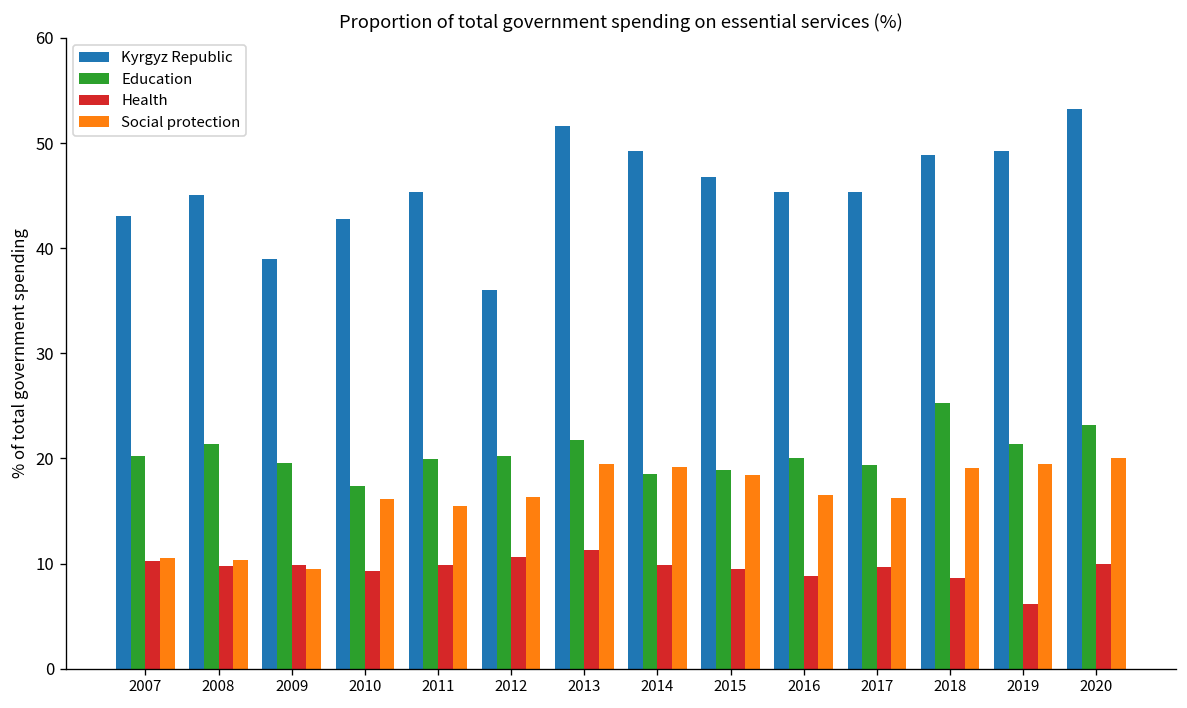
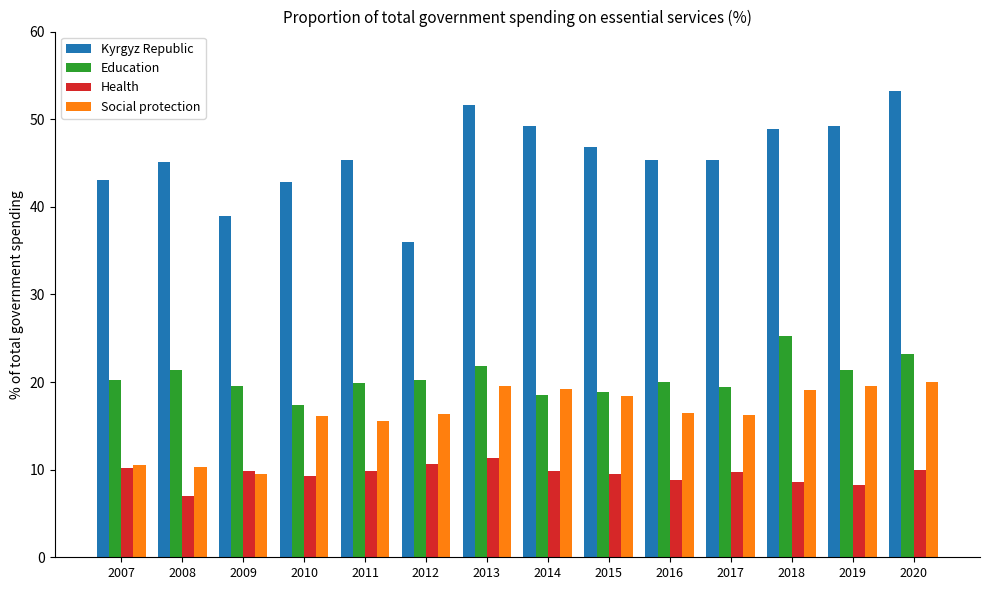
  {
    "Kyrgyz Republic": {
      "2007": 43,
      "2008": 45,
      "2009": 39,
      "2010": 43,
      "2011": 45,
      "2012": 36,
      "2013": 52,
      "2014": 49,
      "2015": 47,
      "2016": 45,
      "2017": 45,
      "2018": 49,
      "2019": 49,
      "2020": 53
    },
    "Education": {
      "2007": 20,
      "2008": 21,
      "2009": 20,
      "2010": 17,
      "2011": 20,
      "2012": 20,
      "2013": 22,
      "2014": 19,
      "2015": 19,
      "2016": 20,
      "2017": 19,
      "2018": 25,
      "2019": 21,
      "2020": 23
    },
    "Health": {
      "2007": 10,
-     "2008": 10,
+     "2008": 7,
      "2009": 10,
      "2010": 9,
      "2011": 10,
      "2012": 11,
      "2013": 11,
      "2014": 10,
      "2015": 10,
      "2016": 9,
      "2017": 10,
      "2018": 9,
-     "2019": 6,
+     "2019": 8,
      "2020": 10
    },
    "Social protection": {
      "2007": 11,
      "2008": 10,
      "2009": 10,
      "2010": 16,
      "2011": 16,
      "2012": 16,
      "2013": 20,
      "2014": 19,
      "2015": 18,
      "2016": 17,
      "2017": 16,
      "2018": 19,
      "2019": 20,
      "2020": 20
    }
  }
